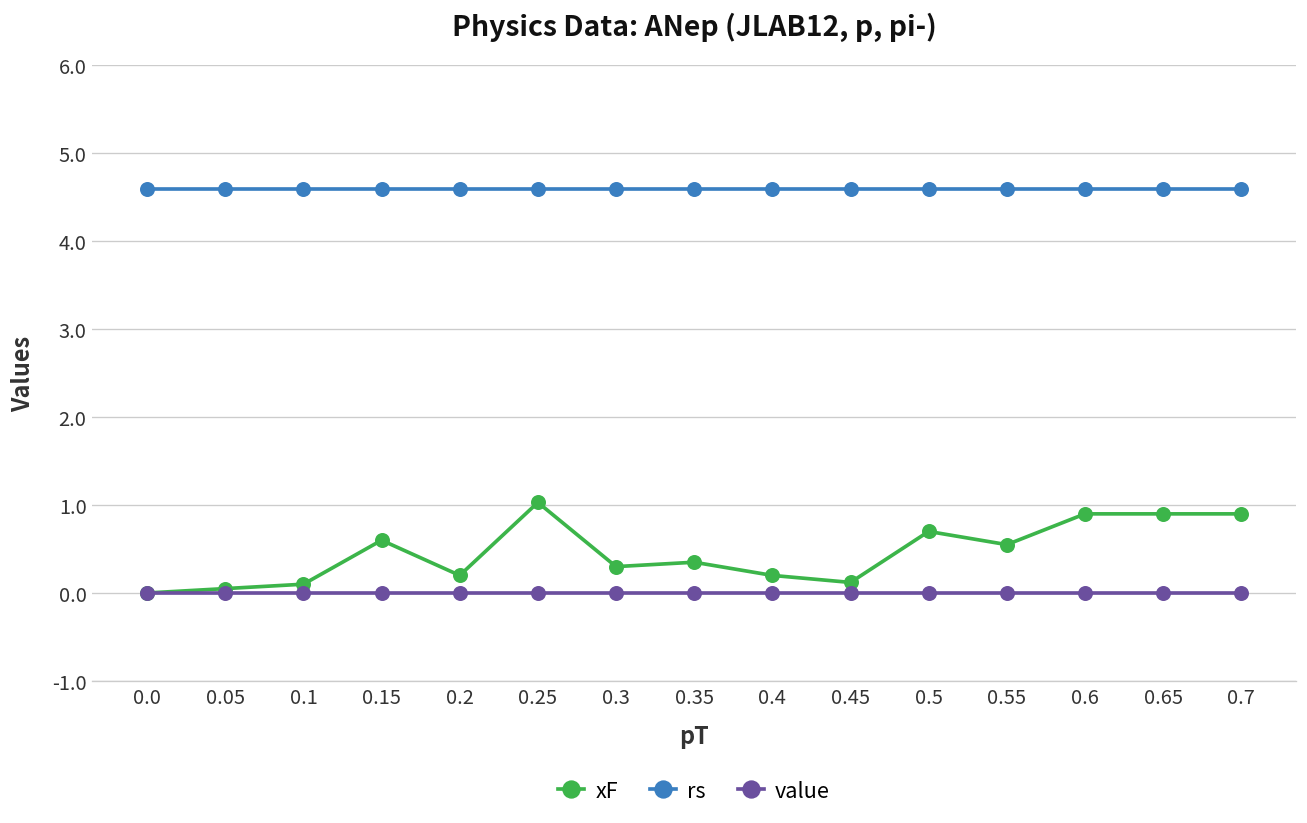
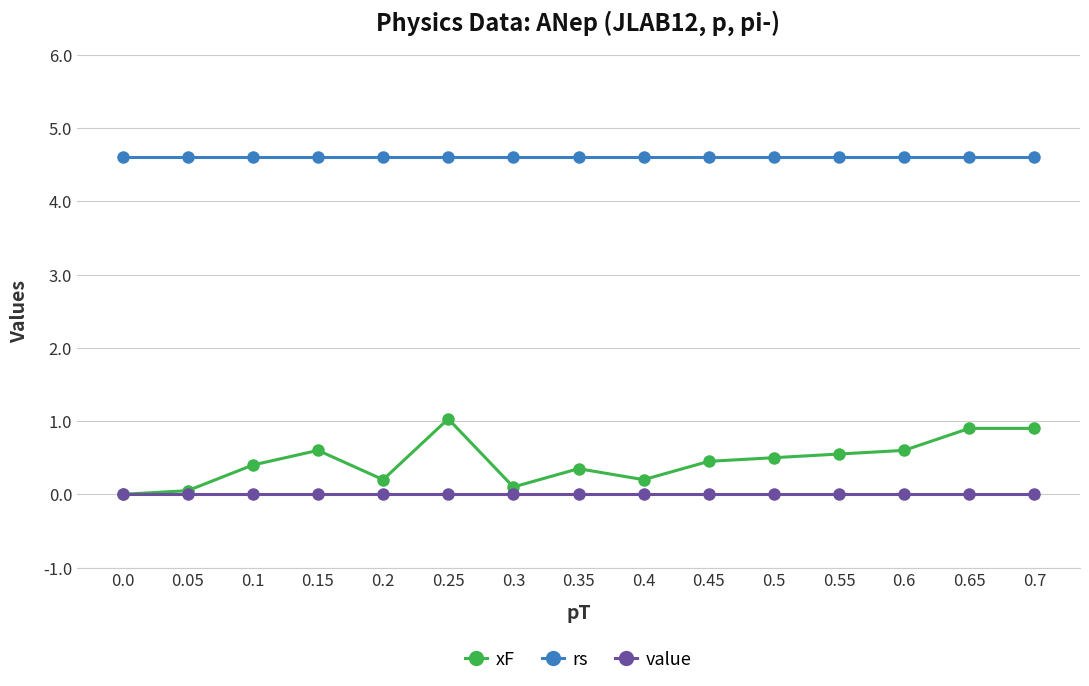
  {
    "xF": {
      "0.05": 0.1,
-     "0.1": 0.1,
+     "0.1": 0.4,
      "0.15": 0.6,
      "0.2": 0.2,
      "0.25": 1.0,
-     "0.3": 0.3,
+     "0.3": 0.1,
      "0.35": 0.4,
      "0.4": 0.2,
-     "0.45": 0.1,
-     "0.5": 0.7,
+     "0.45": 0.5,
+     "0.5": 0.5,
      "0.55": 0.6,
-     "0.6": 0.9,
+     "0.6": 0.6,
      "0.65": 0.9,
      "0.7": 0.9
    },
    "rs": {
      "0.0": 4.6,
      "0.05": 4.6,
      "0.1": 4.6,
      "0.15": 4.6,
      "0.2": 4.6,
      "0.25": 4.6,
      "0.3": 4.6,
      "0.35": 4.6,
      "0.4": 4.6,
      "0.45": 4.6,
      "0.5": 4.6,
      "0.55": 4.6,
      "0.6": 4.6,
      "0.65": 4.6,
      "0.7": 4.6
    },
    "value": {
      "0.05": 0.0,
      "0.1": 0.0,
      "0.15": 0.0,
      "0.2": 0.0,
      "0.25": 0.0,
      "0.3": 0.0,
      "0.35": 0.0,
      "0.4": 0.0,
      "0.45": 0.0,
      "0.5": 0.0,
      "0.55": 0.0,
      "0.6": 0.0,
      "0.65": 0.0,
      "0.7": 0.0
    }
  }
